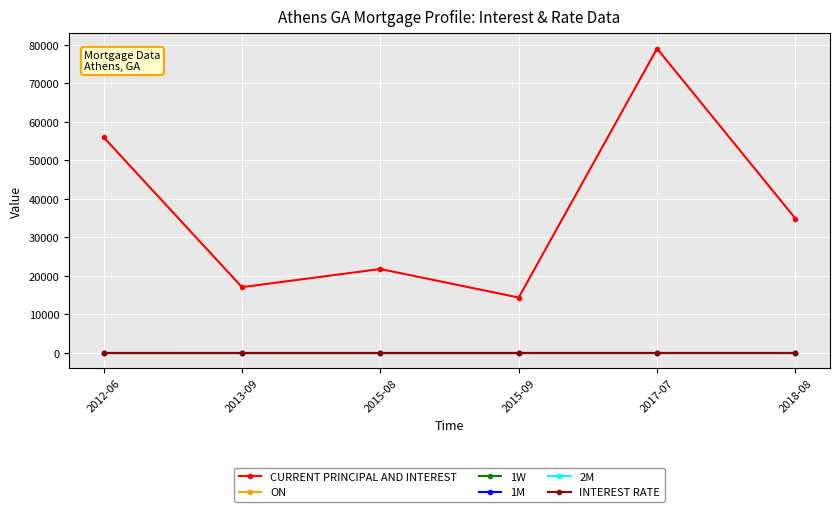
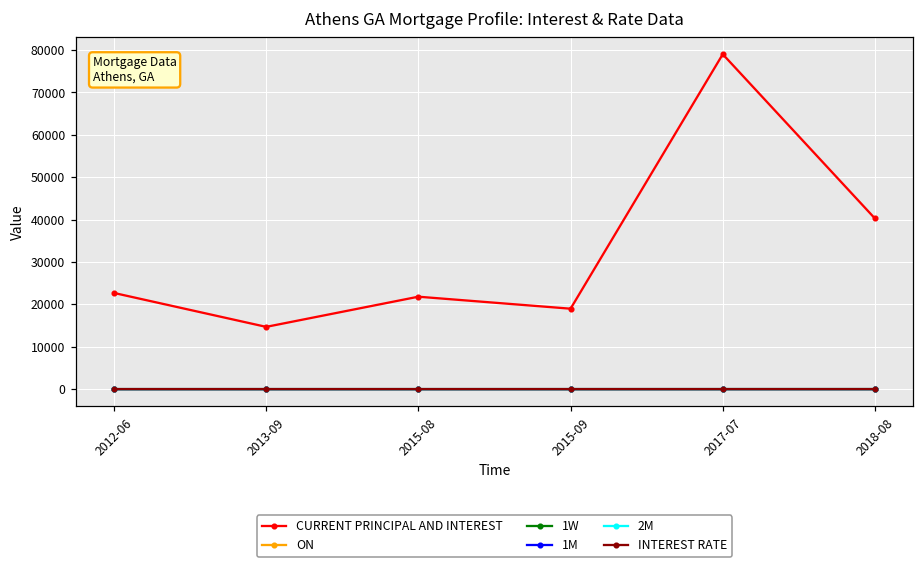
  {
    "CURRENT PRINCIPAL AND INTEREST": {
-     "2012-06": 56000,
-     "2013-09": 17000,
+     "2012-06": 23000,
+     "2013-09": 15000,
      "2015-08": 22000,
-     "2015-09": 14000,
+     "2015-09": 19000,
      "2017-07": 79000,
-     "2018-08": 35000
+     "2018-08": 40000
    },
    "INTEREST RATE": {
      "2012-06": 0,
      "2013-09": 0,
      "2015-08": 0,
      "2015-09": 0,
      "2017-07": 0,
      "2018-08": 0
    }
  }
